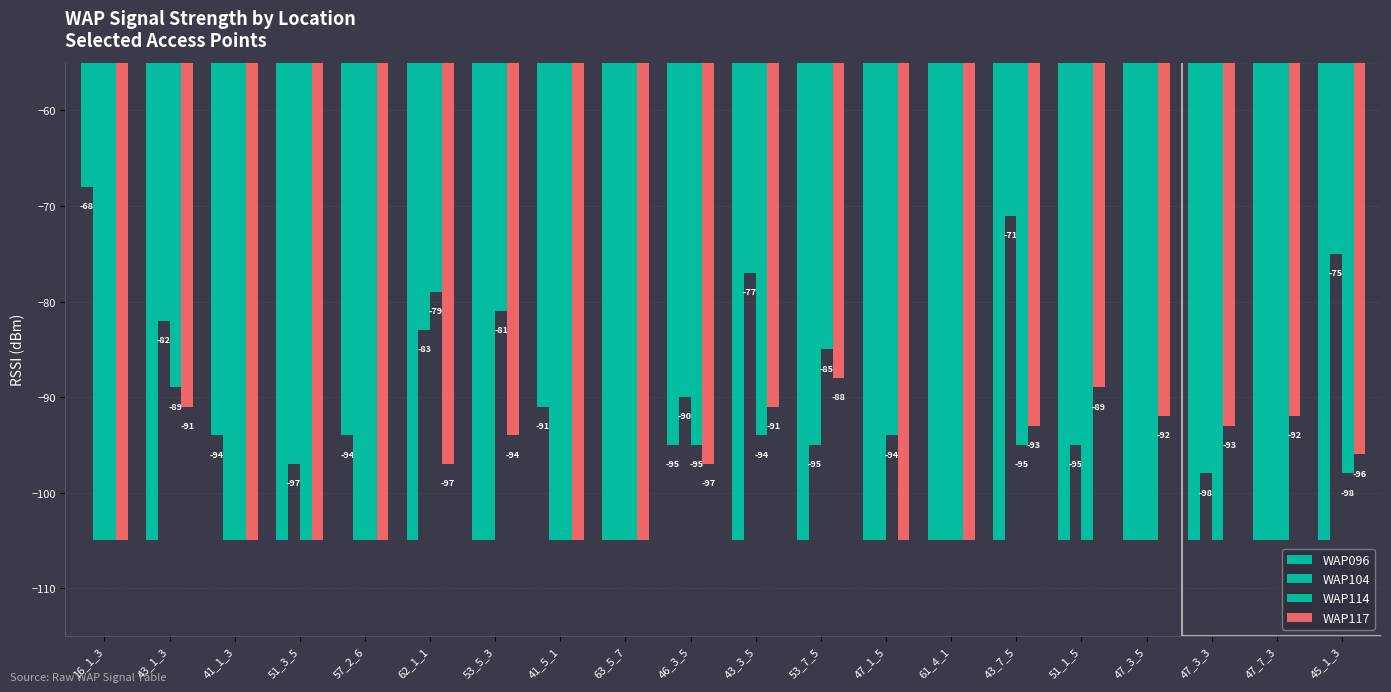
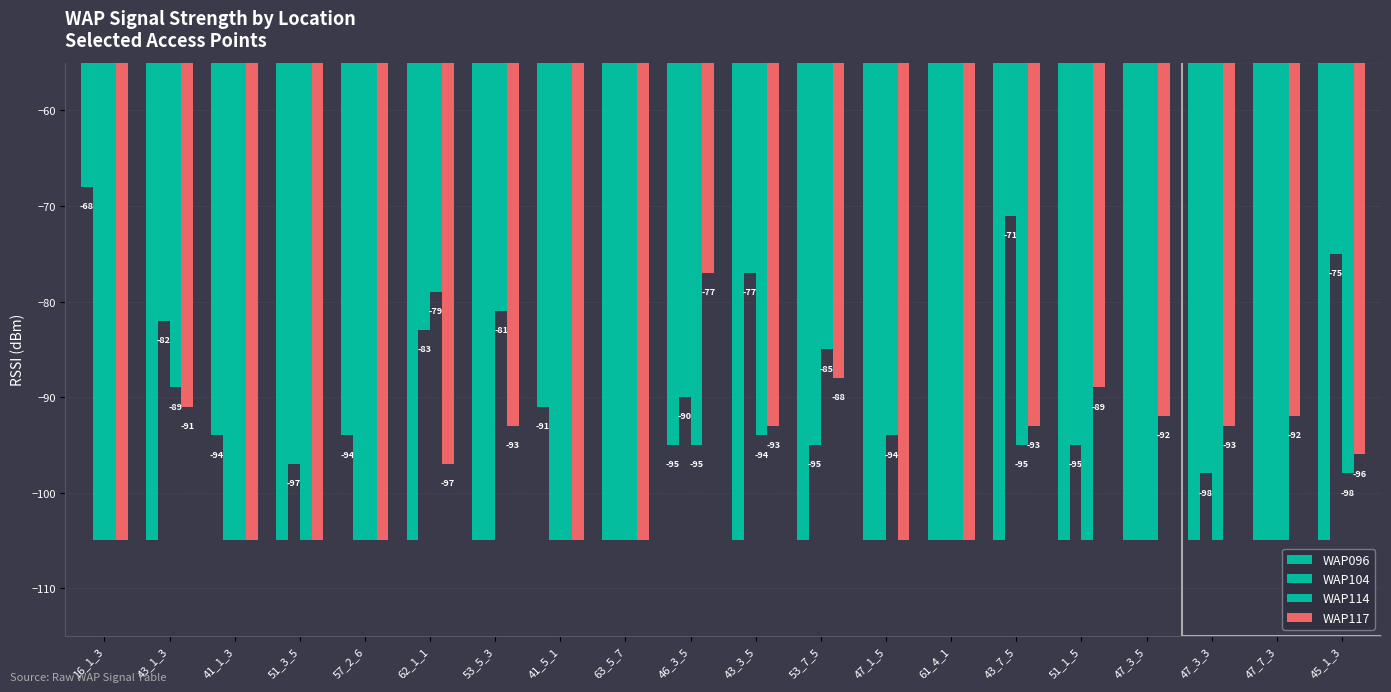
  {
    "WAP117": {
      "43_1_3": -91,
      "62_1_1": -97,
-     "53_5_3": -94,
-     "46_3_5": -97,
-     "43_3_5": -91,
+     "53_5_3": -93,
+     "46_3_5": -77,
+     "43_3_5": -93,
      "53_7_5": -88,
      "43_7_5": -93,
      "51_1_5": -89,
      "47_3_5": -92,
      "47_3_3": -93,
      "47_7_3": -92,
      "45_1_3": -96
    }
  }
